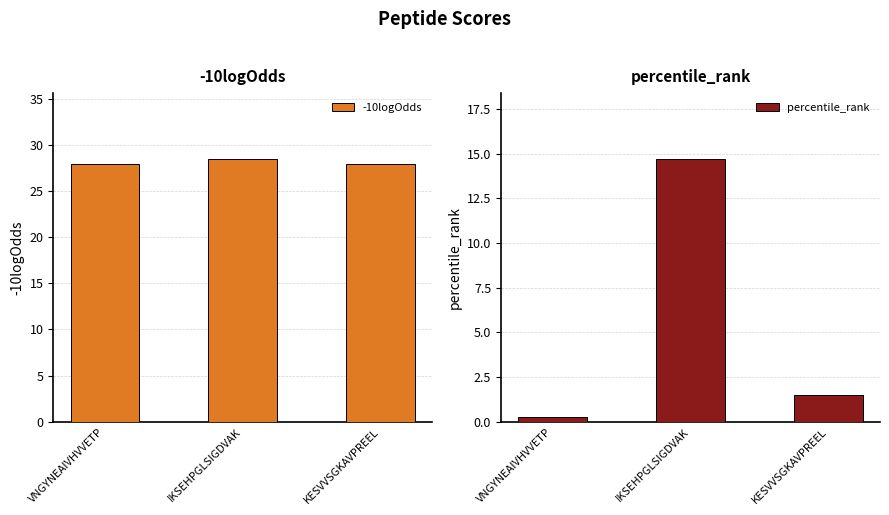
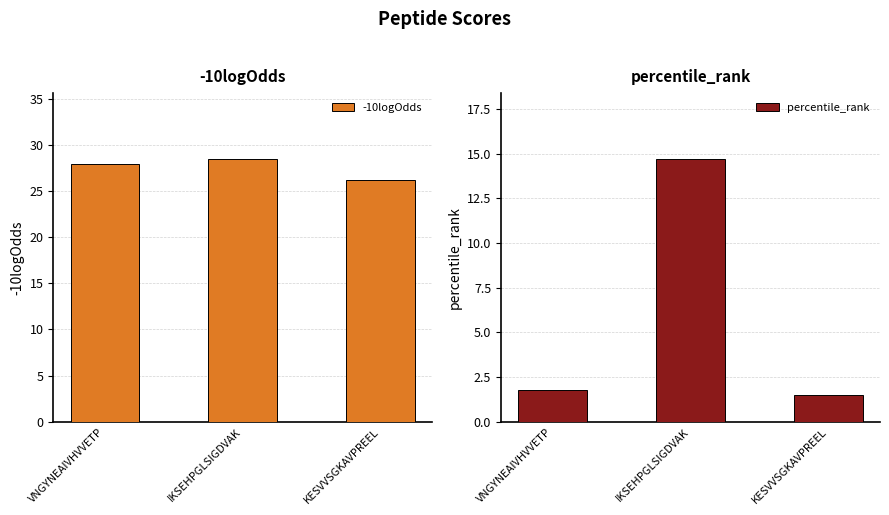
  {
    "-10logOdds": {
      "VNGYNEAIVHVVETP": 28,
      "IKSEHPGLSIGDVAK": 29,
-     "KESVVSGKAVPREEL": 28
+     "KESVVSGKAVPREEL": 26
    },
    "percentile_rank": {
-     "VNGYNEAIVHVVETP": 0.2,
+     "VNGYNEAIVHVVETP": 1.8,
      "IKSEHPGLSIGDVAK": 14.7,
      "KESVVSGKAVPREEL": 1.5
    }
  }
